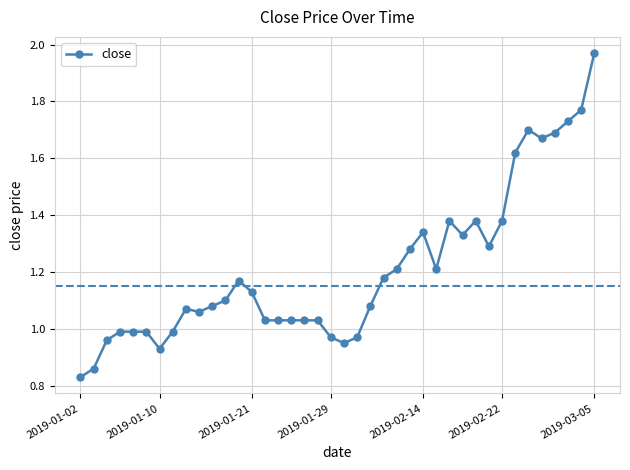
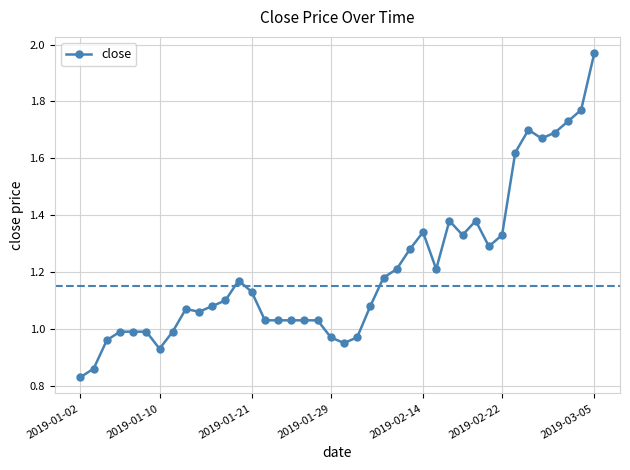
  {
    "2019-01-02": 0.83,
    "2019-01-10": 0.93,
    "2019-01-21": 1.13,
    "2019-01-29": 0.97,
    "2019-02-14": 1.34,
-   "2019-02-22": 1.38,
+   "2019-02-22": 1.33,
    "2019-03-05": 1.97
  }
